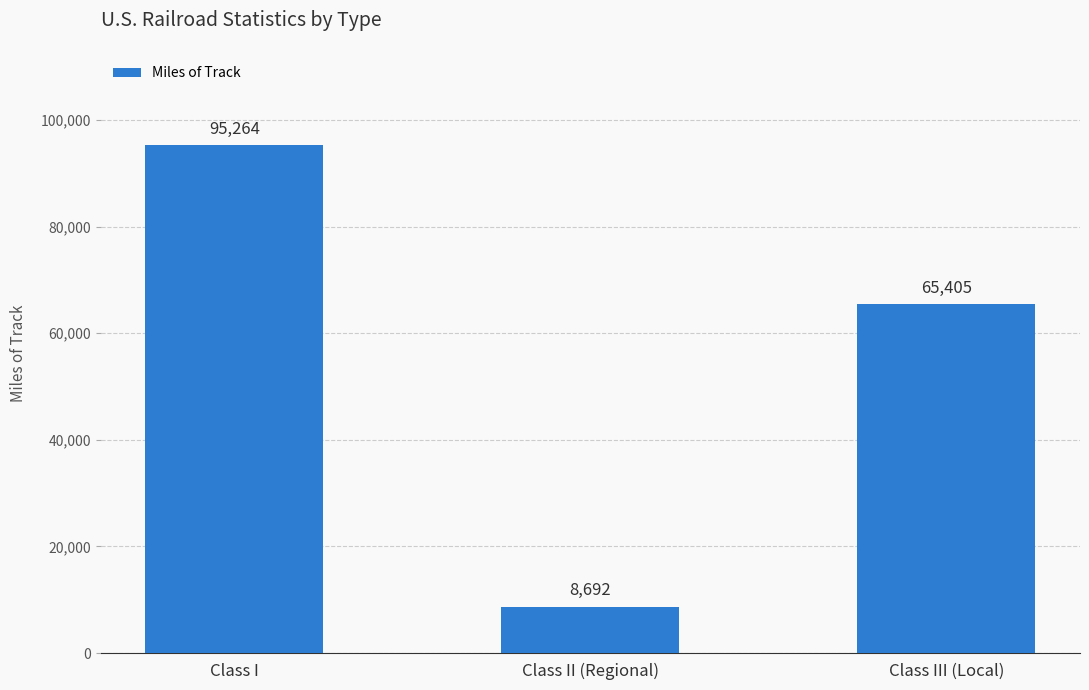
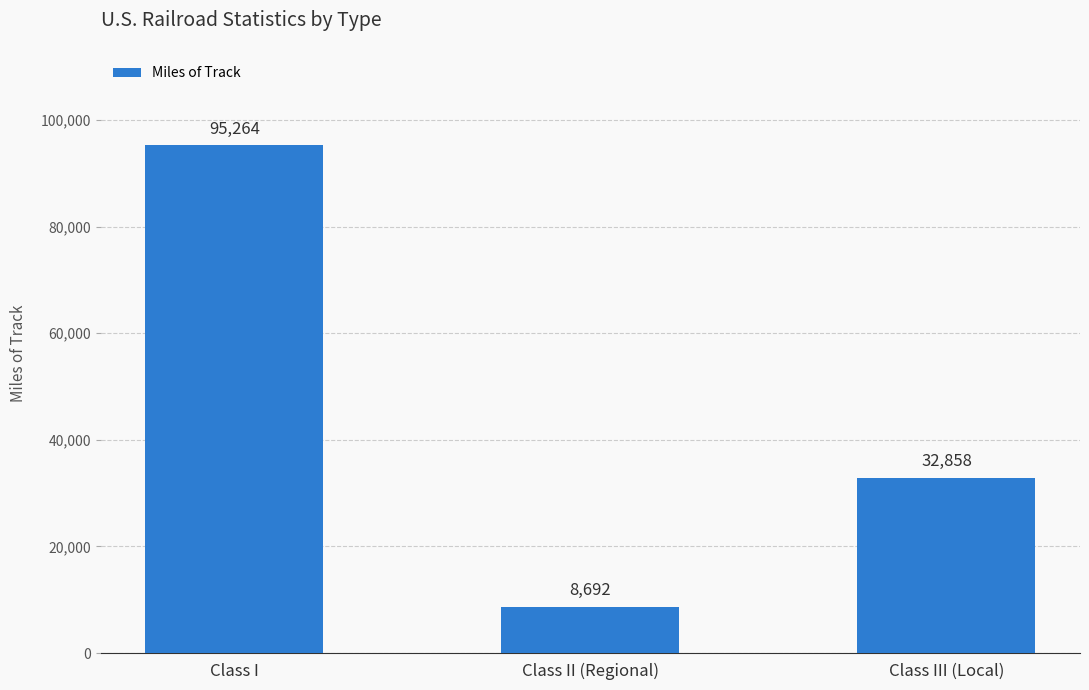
  {
    "Class I": "95,264",
    "Class II (Regional)": "8,692",
-   "Class III (Local)": "65,405"
+   "Class III (Local)": "32,858"
  }
